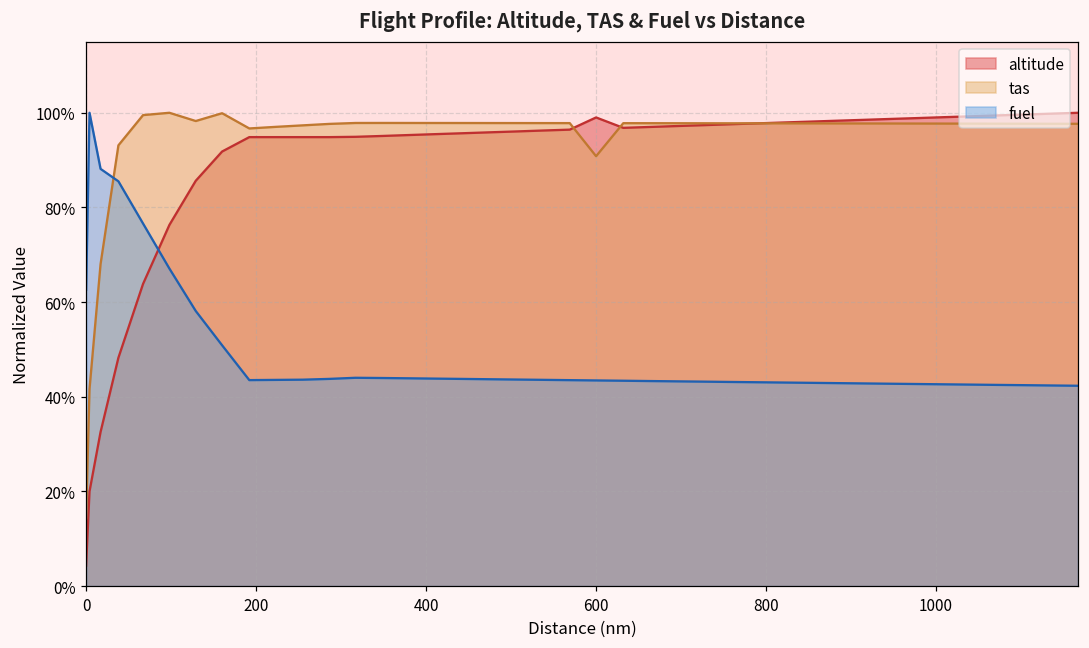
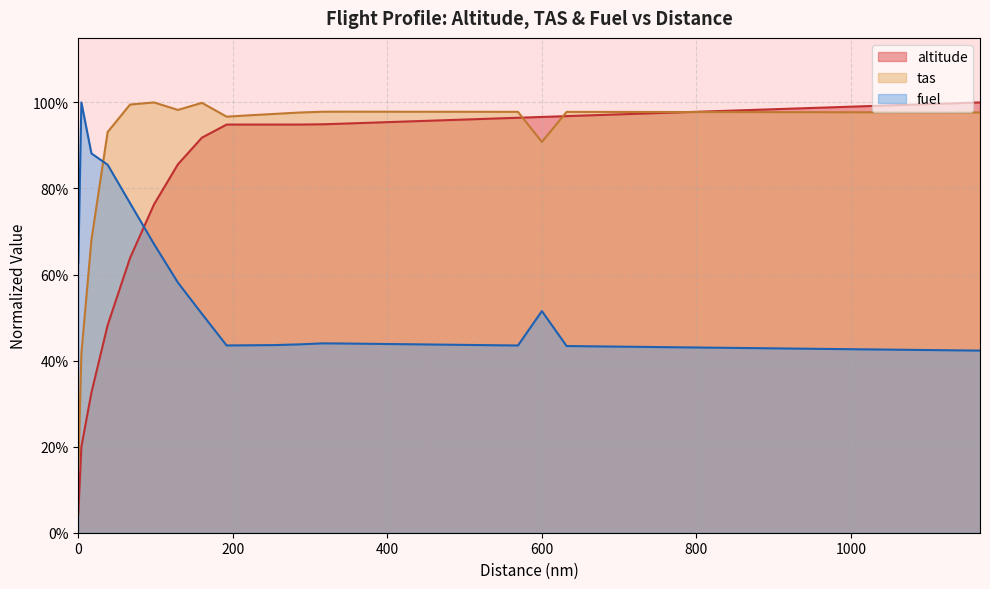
  {
    "altitude": {
      "0": "4%",
-     "600": "99%"
+     "600": "97%"
    },
    "tas": {
      "0": "14%",
      "600": "91%"
    },
    "fuel": {
      "0": "63%",
-     "600": "43%"
+     "600": "52%"
    }
  }
